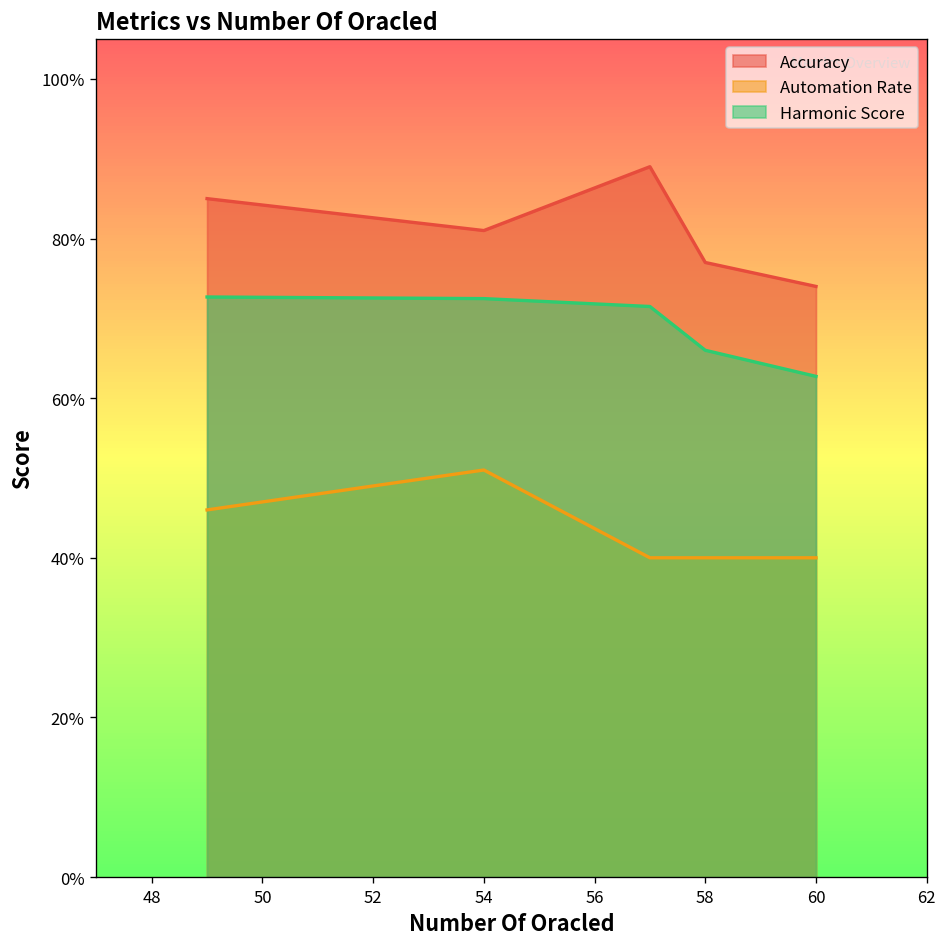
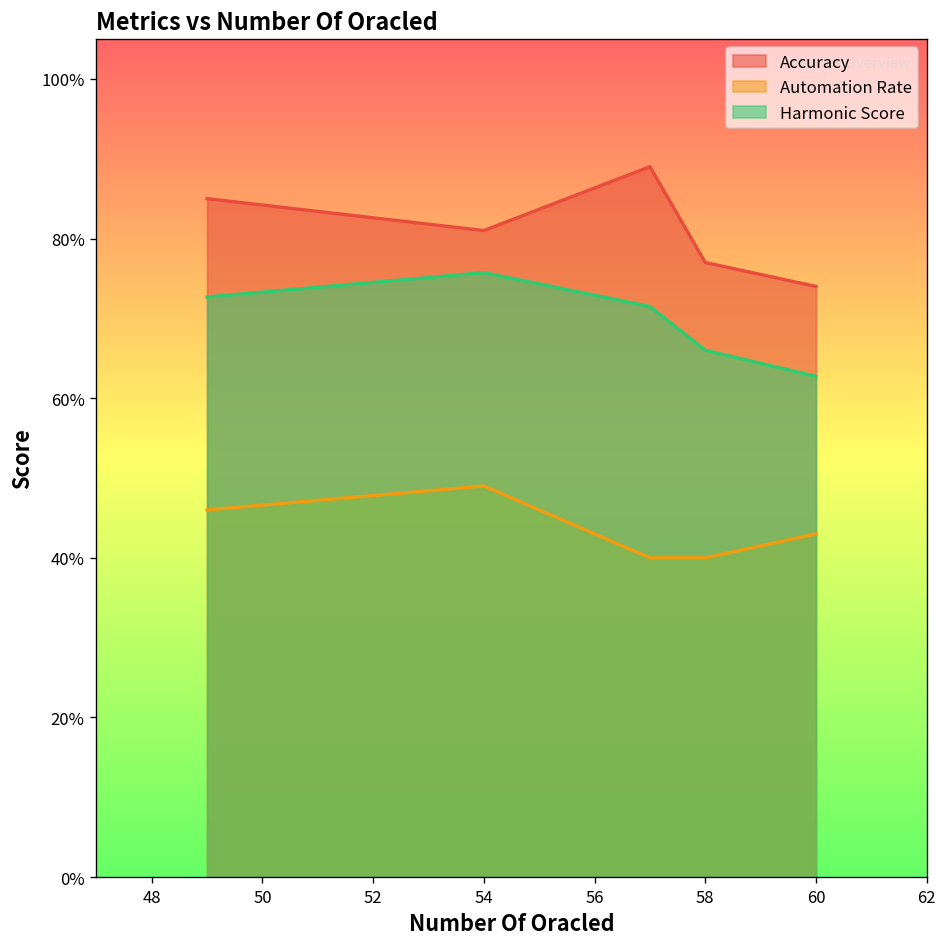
  {
    "Accuracy": {
      "54": "81%",
      "58": "77%",
      "60": "74%"
    },
    "Automation Rate": {
-     "54": "51%",
+     "54": "49%",
      "58": "40%",
-     "60": "40%"
+     "60": "43%"
    },
    "Harmonic Score": {
-     "54": "72%",
+     "54": "76%",
      "58": "66%",
      "60": "63%"
    }
  }
